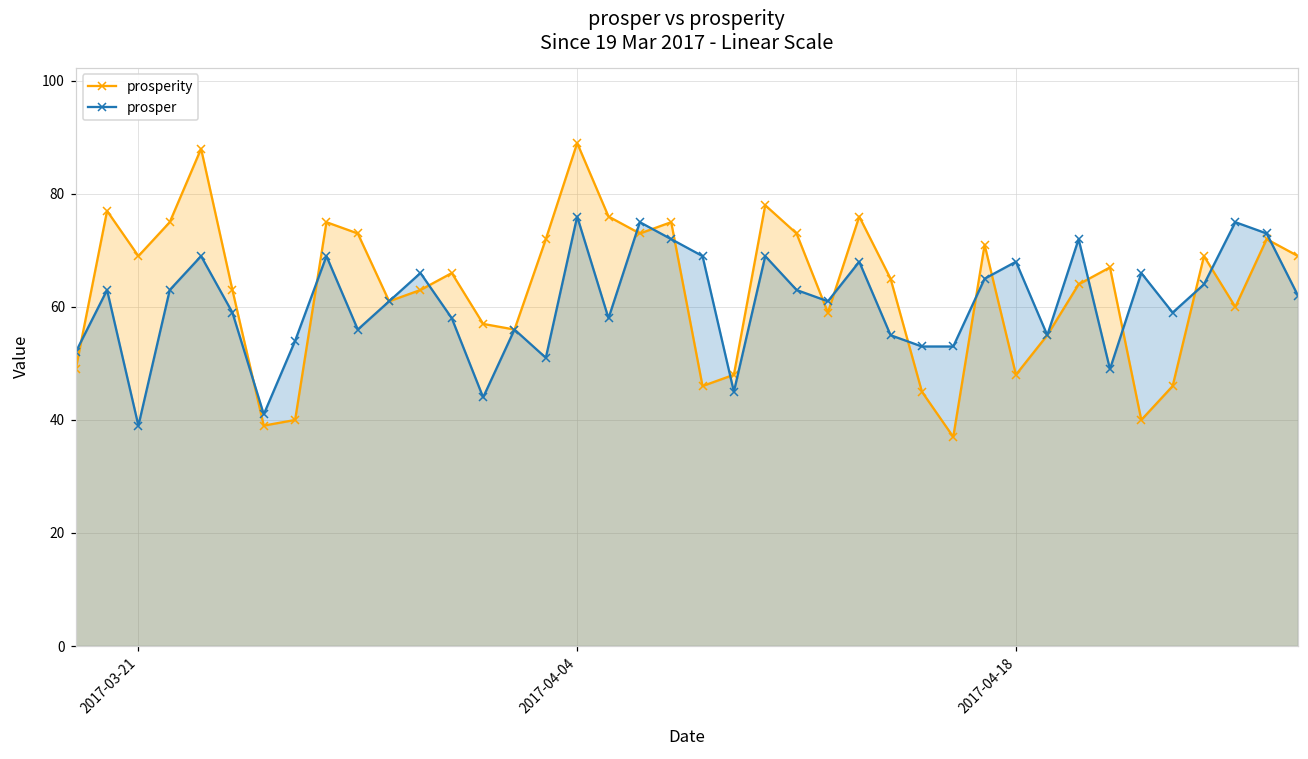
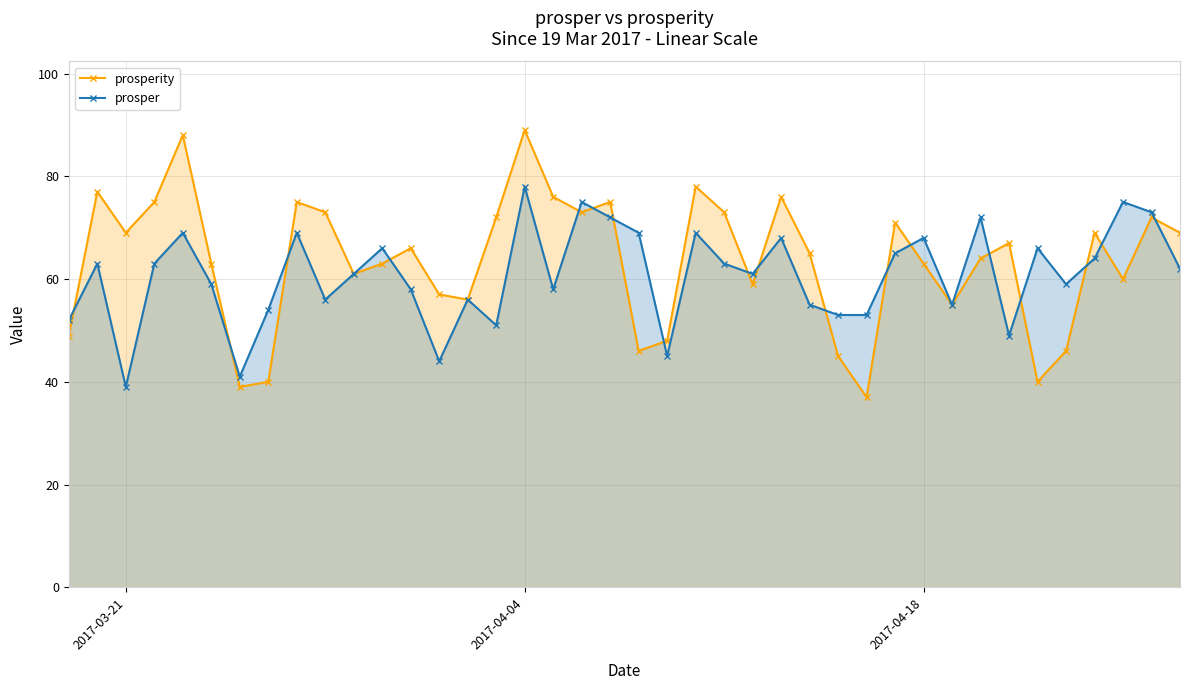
  {
    "prosperity": {
      "2017-03-21": 69,
      "2017-04-04": 89,
-     "2017-04-18": 48
+     "2017-04-18": 63
    },
    "prosper": {
      "2017-03-21": 39,
-     "2017-04-04": 76,
+     "2017-04-04": 78,
      "2017-04-18": 68
    }
  }
